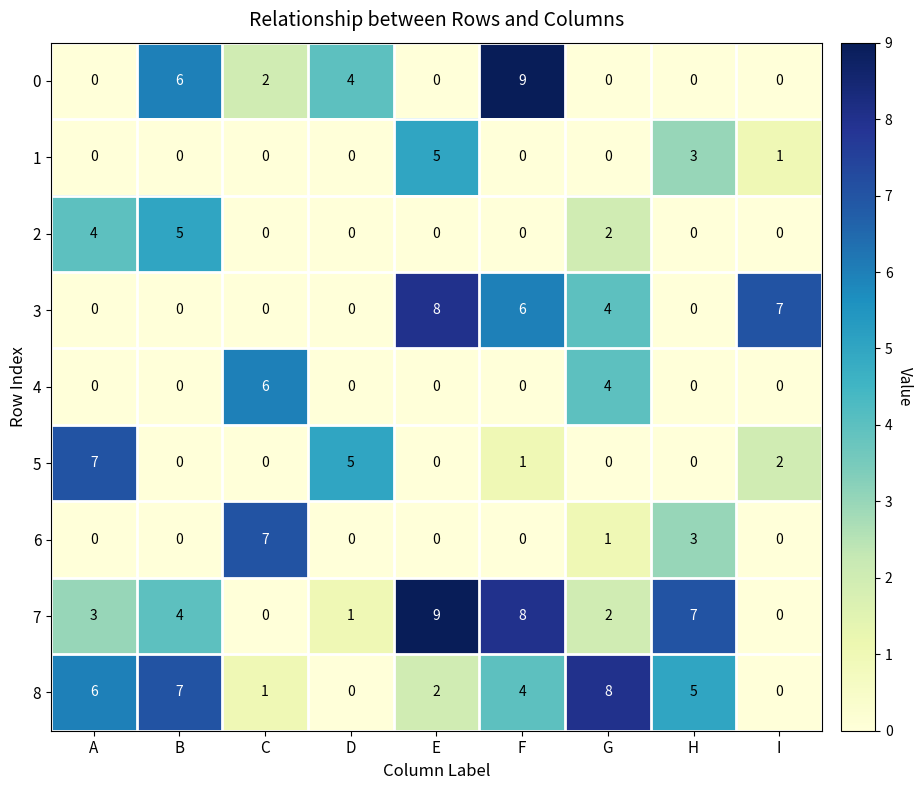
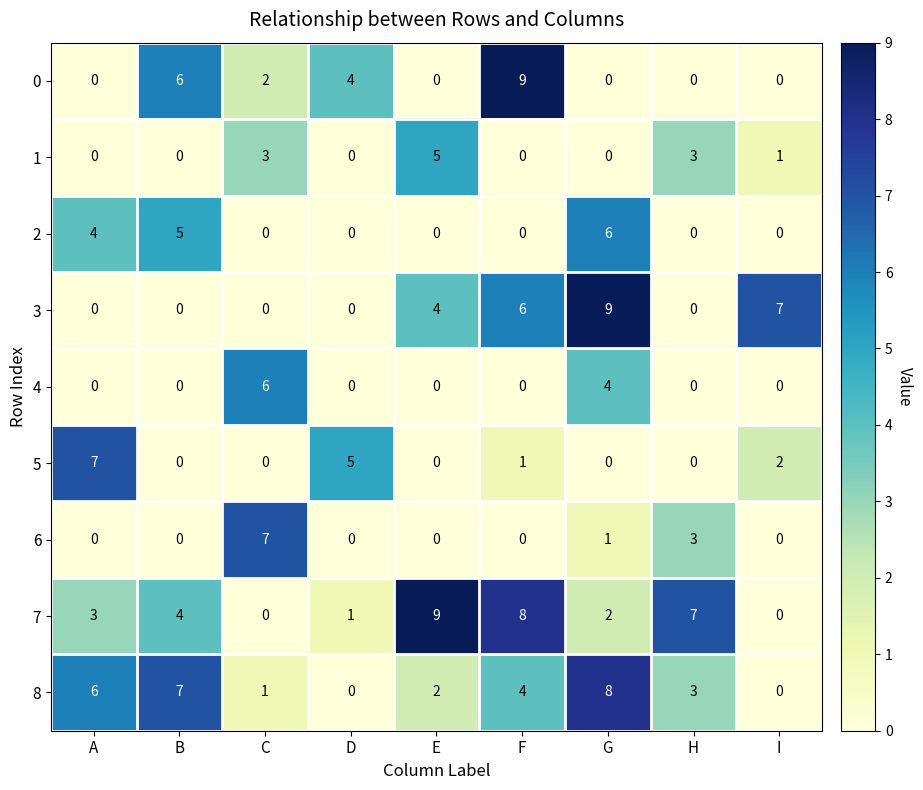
  {
    "0": {
      "A": 0,
      "B": 6,
      "C": 2,
      "D": 4,
      "E": 0,
      "F": 9,
      "G": 0,
      "H": 0,
      "I": 0
    },
    "1": {
      "A": 0,
      "B": 0,
-     "C": 0,
+     "C": 3,
      "D": 0,
      "E": 5,
      "F": 0,
      "G": 0,
      "H": 3,
      "I": 1
    },
    "2": {
      "A": 4,
      "B": 5,
      "C": 0,
      "D": 0,
      "E": 0,
      "F": 0,
-     "G": 2,
+     "G": 6,
      "H": 0,
      "I": 0
    },
    "3": {
      "A": 0,
      "B": 0,
      "C": 0,
      "D": 0,
-     "E": 8,
+     "E": 4,
      "F": 6,
-     "G": 4,
+     "G": 9,
      "H": 0,
      "I": 7
    },
    "4": {
      "A": 0,
      "B": 0,
      "C": 6,
      "D": 0,
      "E": 0,
      "F": 0,
      "G": 4,
      "H": 0,
      "I": 0
    },
    "5": {
      "A": 7,
      "B": 0,
      "C": 0,
      "D": 5,
      "E": 0,
      "F": 1,
      "G": 0,
      "H": 0,
      "I": 2
    },
    "6": {
      "A": 0,
      "B": 0,
      "C": 7,
      "D": 0,
      "E": 0,
      "F": 0,
      "G": 1,
      "H": 3,
      "I": 0
    },
    "7": {
      "A": 3,
      "B": 4,
      "C": 0,
      "D": 1,
      "E": 9,
      "F": 8,
      "G": 2,
      "H": 7,
      "I": 0
    },
    "8": {
      "A": 6,
      "B": 7,
      "C": 1,
      "D": 0,
      "E": 2,
      "F": 4,
      "G": 8,
-     "H": 5,
+     "H": 3,
      "I": 0
    }
  }
